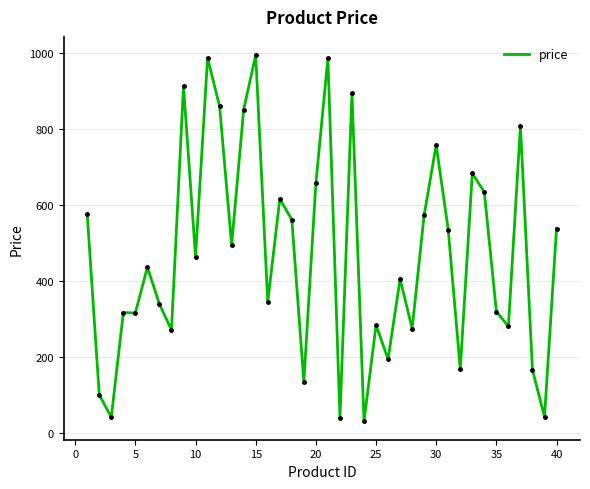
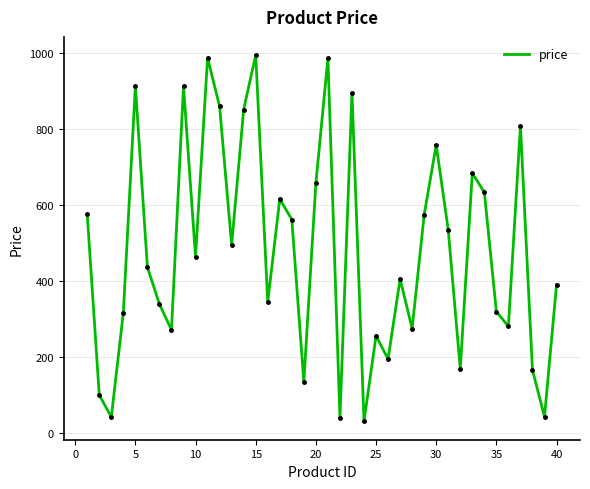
  {
-   "5": 320,
+   "5": 910,
    "10": 460,
    "15": 1000,
    "20": 660,
-   "25": 280,
+   "25": 260,
    "30": 760,
    "35": 320,
-   "40": 540
+   "40": 390
  }
